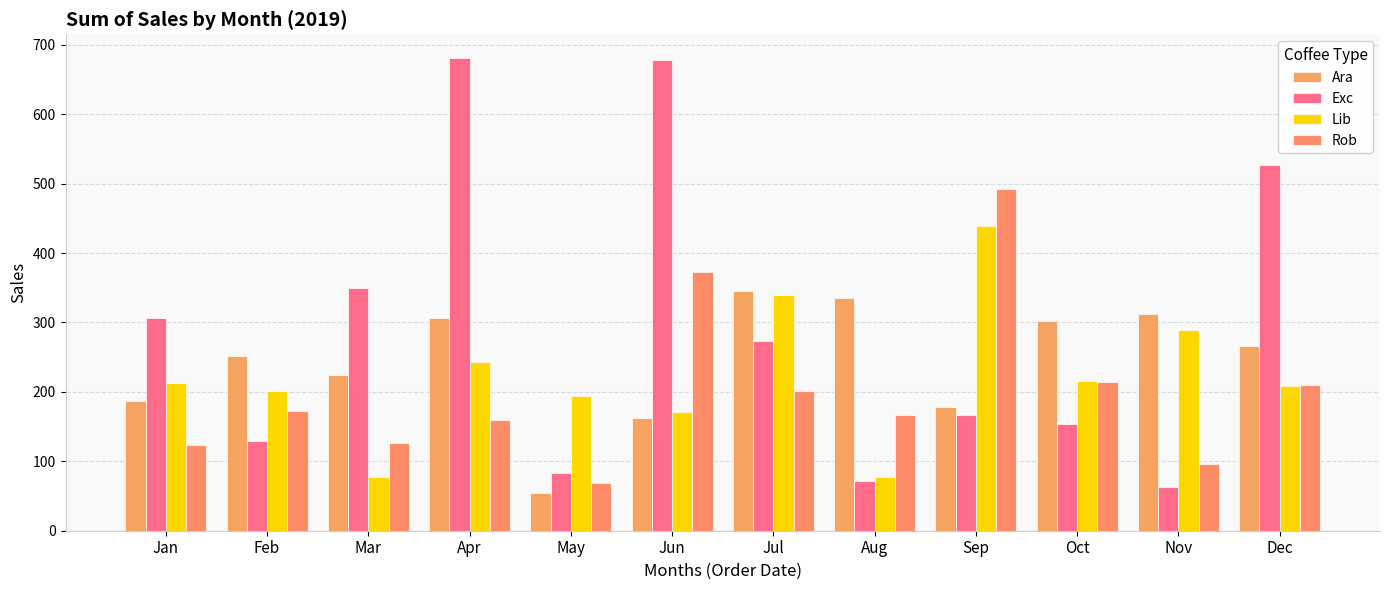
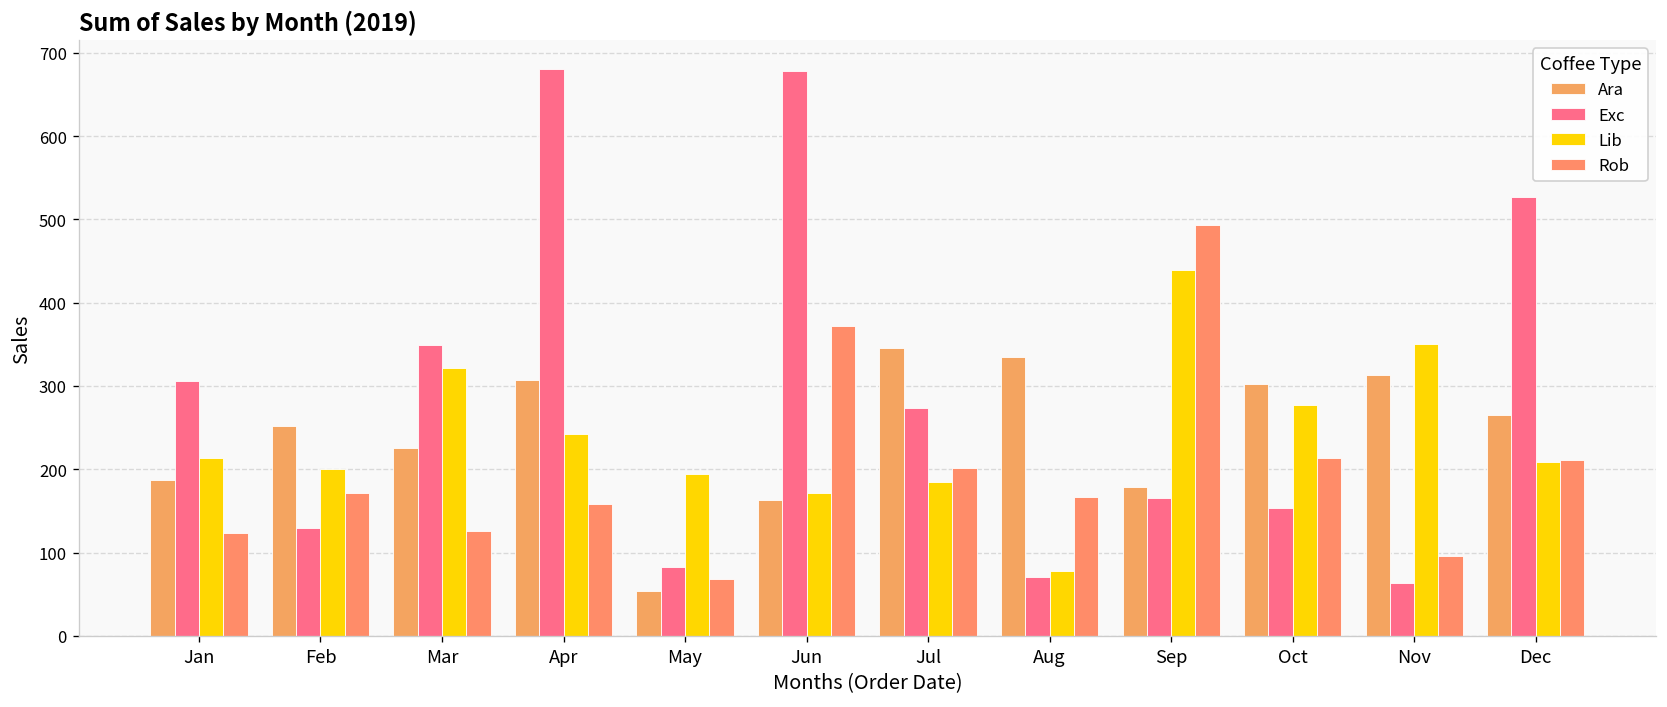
  {
    "Lib": {
      "Jan": 210,
      "Feb": 200,
-     "Mar": 80,
+     "Mar": 320,
      "Apr": 240,
      "May": 190,
      "Jun": 170,
-     "Jul": 340,
+     "Jul": 180,
      "Aug": 80,
      "Sep": 440,
-     "Oct": 220,
-     "Nov": 290,
+     "Oct": 280,
+     "Nov": 350,
      "Dec": 210
    }
  }
